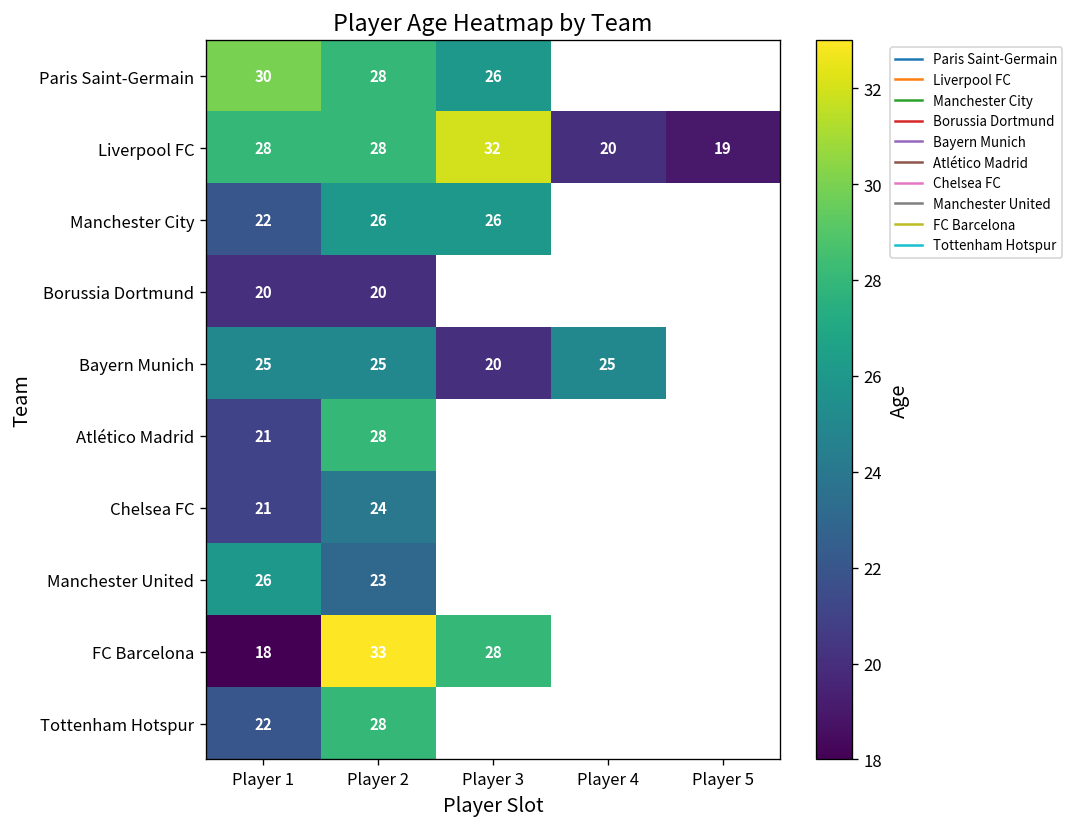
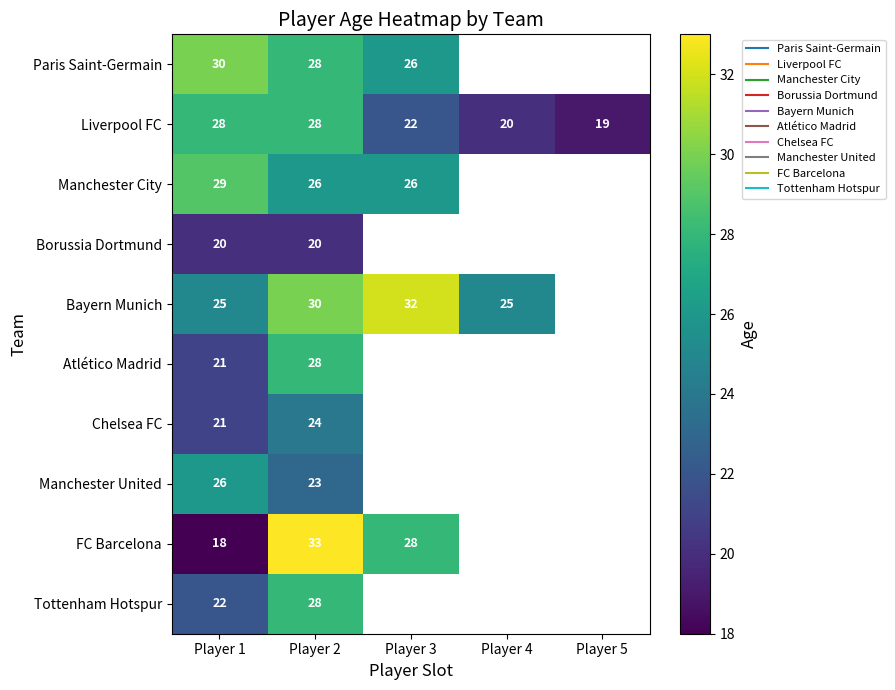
  {
    "Paris Saint-Germain": {
      "Player 1": 30,
      "Player 2": 28,
      "Player 3": 26
    },
    "Liverpool FC": {
      "Player 1": 28,
      "Player 2": 28,
-     "Player 3": 32,
+     "Player 3": 22,
      "Player 4": 20,
      "Player 5": 19
    },
    "Manchester City": {
-     "Player 1": 22,
+     "Player 1": 29,
      "Player 2": 26,
      "Player 3": 26
    },
    "Borussia Dortmund": {
      "Player 1": 20,
      "Player 2": 20
    },
    "Bayern Munich": {
      "Player 1": 25,
-     "Player 2": 25,
-     "Player 3": 20,
+     "Player 2": 30,
+     "Player 3": 32,
      "Player 4": 25
    },
    "Atlético Madrid": {
      "Player 1": 21,
      "Player 2": 28
    },
    "Chelsea FC": {
      "Player 1": 21,
      "Player 2": 24
    },
    "Manchester United": {
      "Player 1": 26,
      "Player 2": 23
    },
    "FC Barcelona": {
      "Player 1": 18,
      "Player 2": 33,
      "Player 3": 28
    },
    "Tottenham Hotspur": {
      "Player 1": 22,
      "Player 2": 28
    }
  }
